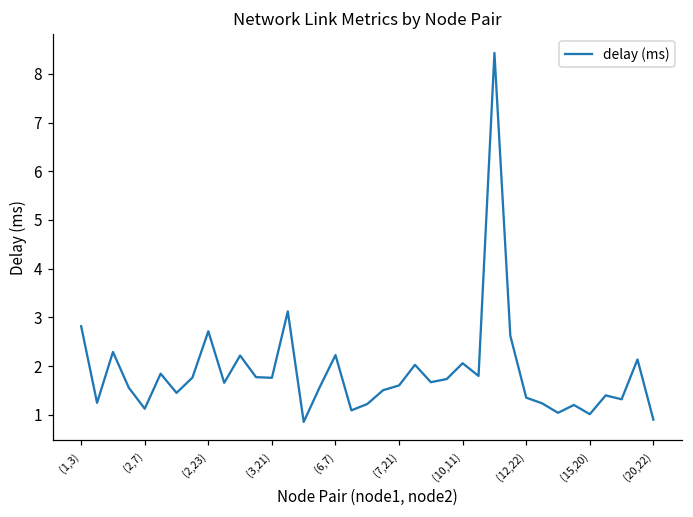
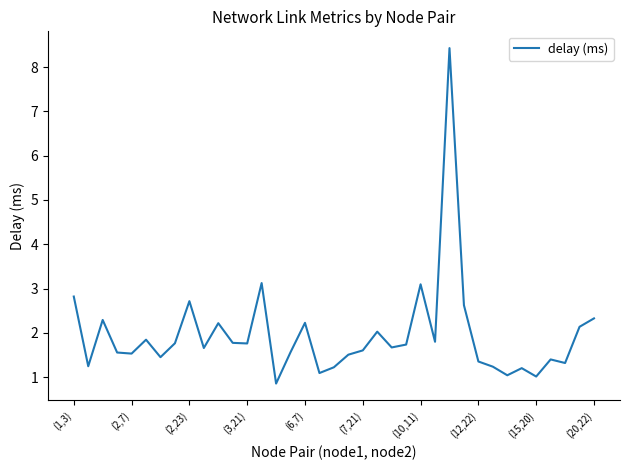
  {
    "(1,3)": 2.8,
-   "(2,7)": 1.1,
+   "(2,7)": 1.5,
    "(2,23)": 2.7,
    "(3,21)": 1.8,
    "(6,7)": 2.2,
    "(7,21)": 1.6,
-   "(10,11)": 2.1,
+   "(10,11)": 3.1,
    "(12,22)": 1.4,
    "(15,20)": 1.0,
-   "(20,22)": 0.9
+   "(20,22)": 2.3
  }
